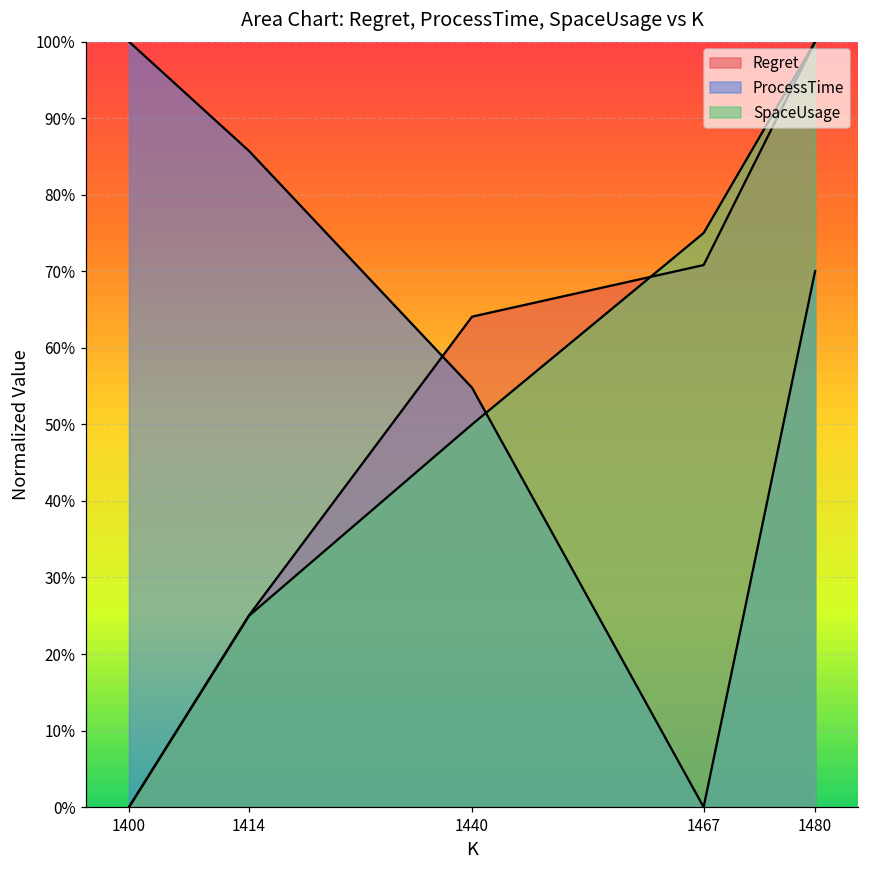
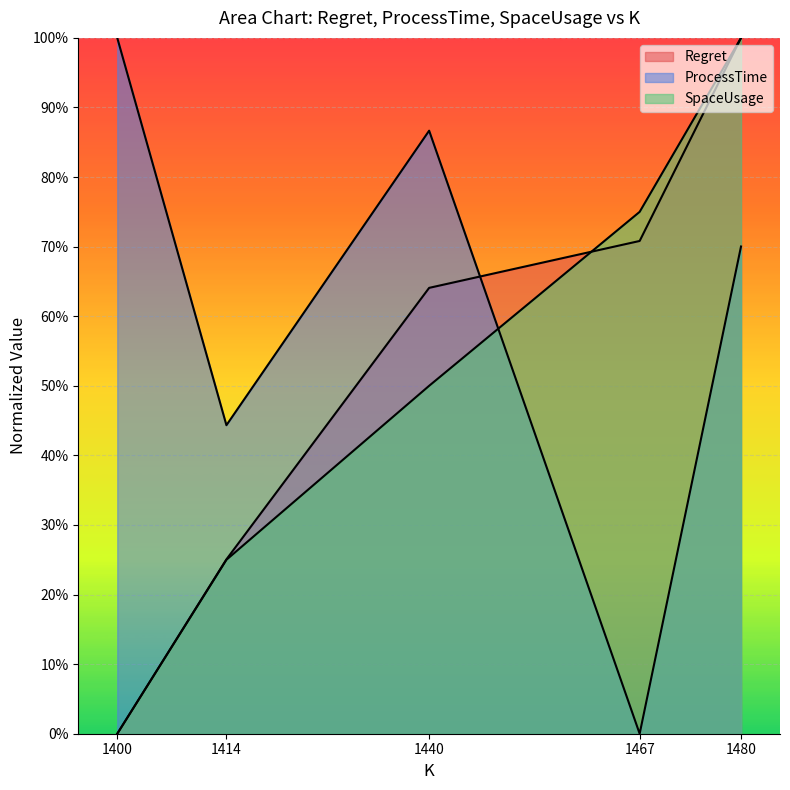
  {
    "Regret": {
      "1440": "64%",
      "1467": "71%"
    },
    "ProcessTime": {
      "1400": "100%",
-     "1414": "86%",
-     "1440": "55%",
+     "1414": "44%",
+     "1440": "87%",
      "1467": "0%",
      "1480": "70%"
    },
    "SpaceUsage": {
      "1440": "50%",
      "1467": "75%"
    }
  }
